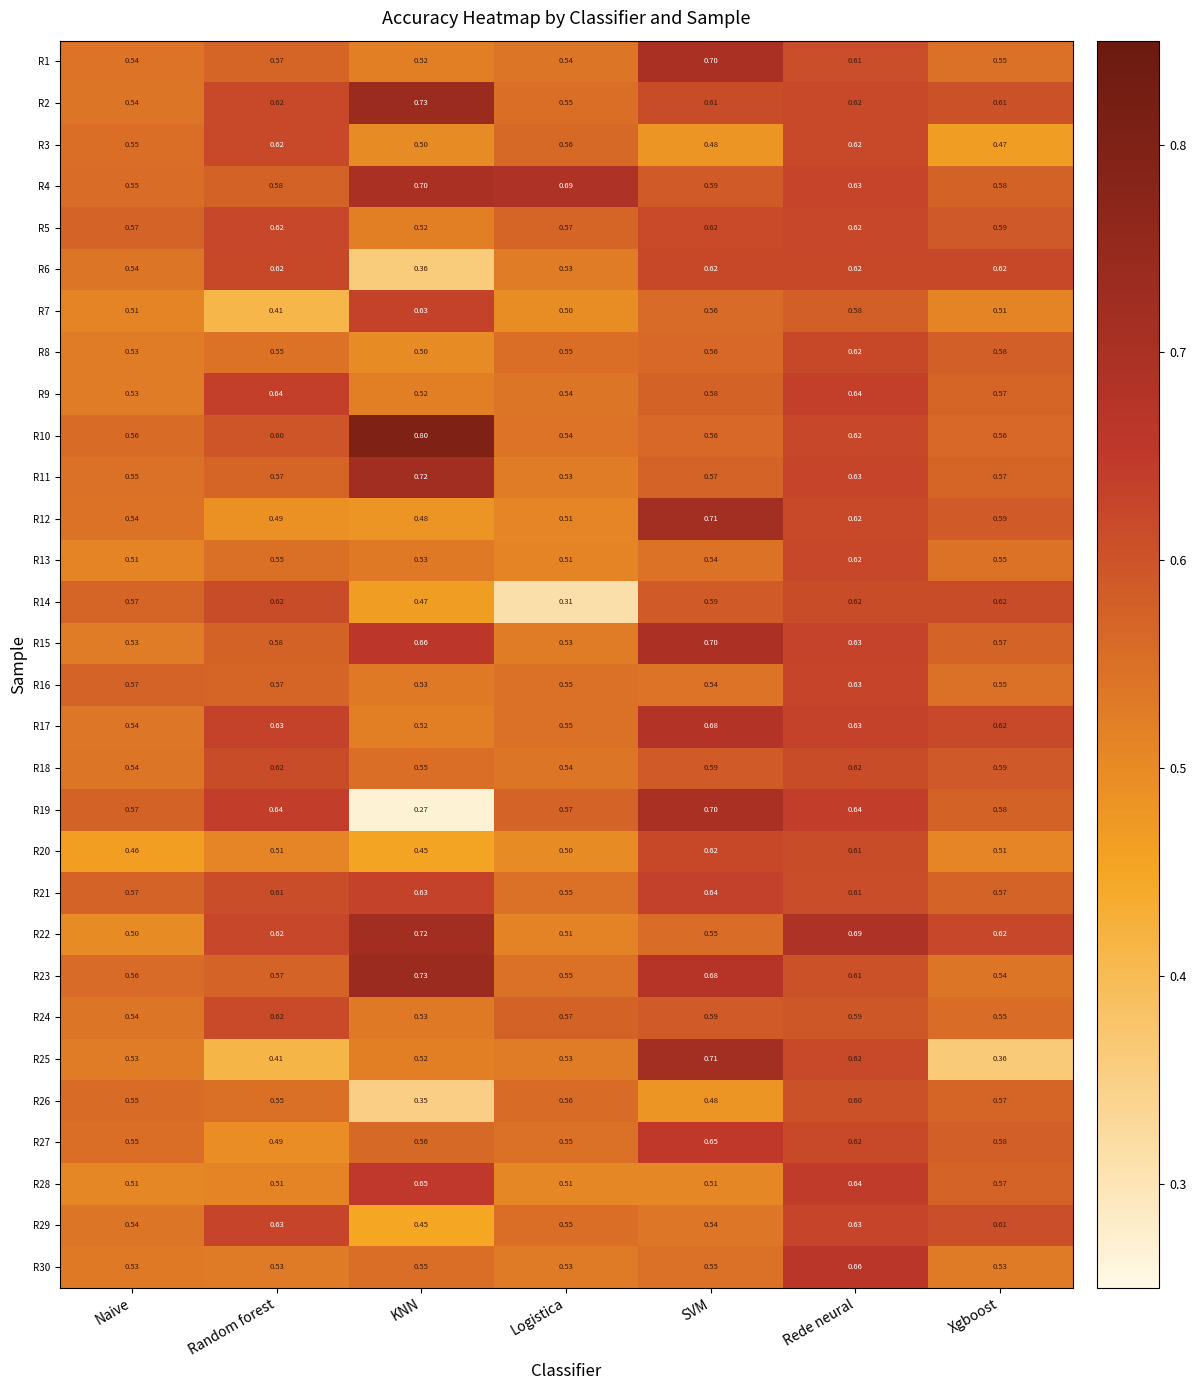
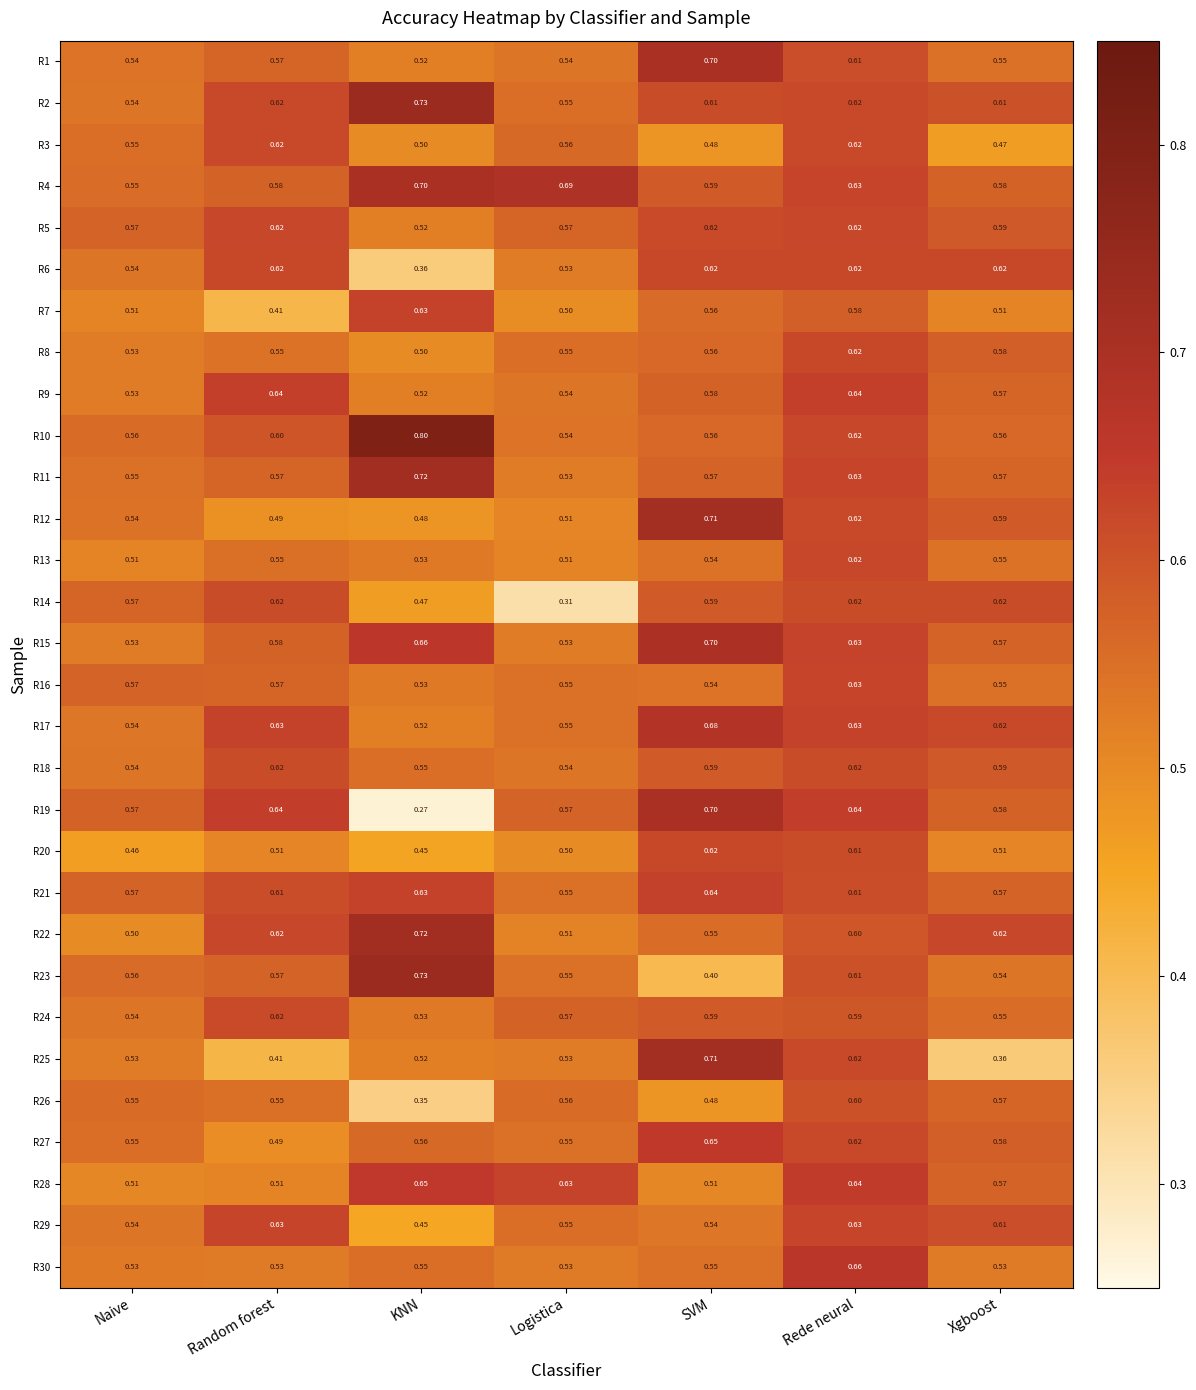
  {
    "R22": {
      "Naive": 0.50,
      "Random forest": 0.62,
      "KNN": 0.72,
      "Logistica": 0.51,
      "SVM": 0.55,
-     "Rede neural": 0.69,
+     "Rede neural": 0.60,
      "Xgboost": 0.62
    },
    "R23": {
      "Naive": 0.56,
      "Random forest": 0.57,
      "KNN": 0.73,
      "Logistica": 0.55,
-     "SVM": 0.68,
+     "SVM": 0.40,
      "Rede neural": 0.61,
      "Xgboost": 0.54
    },
    "R28": {
      "Naive": 0.51,
      "Random forest": 0.51,
      "KNN": 0.65,
-     "Logistica": 0.51,
+     "Logistica": 0.63,
      "SVM": 0.51,
      "Rede neural": 0.64,
      "Xgboost": 0.57
    }
  }
